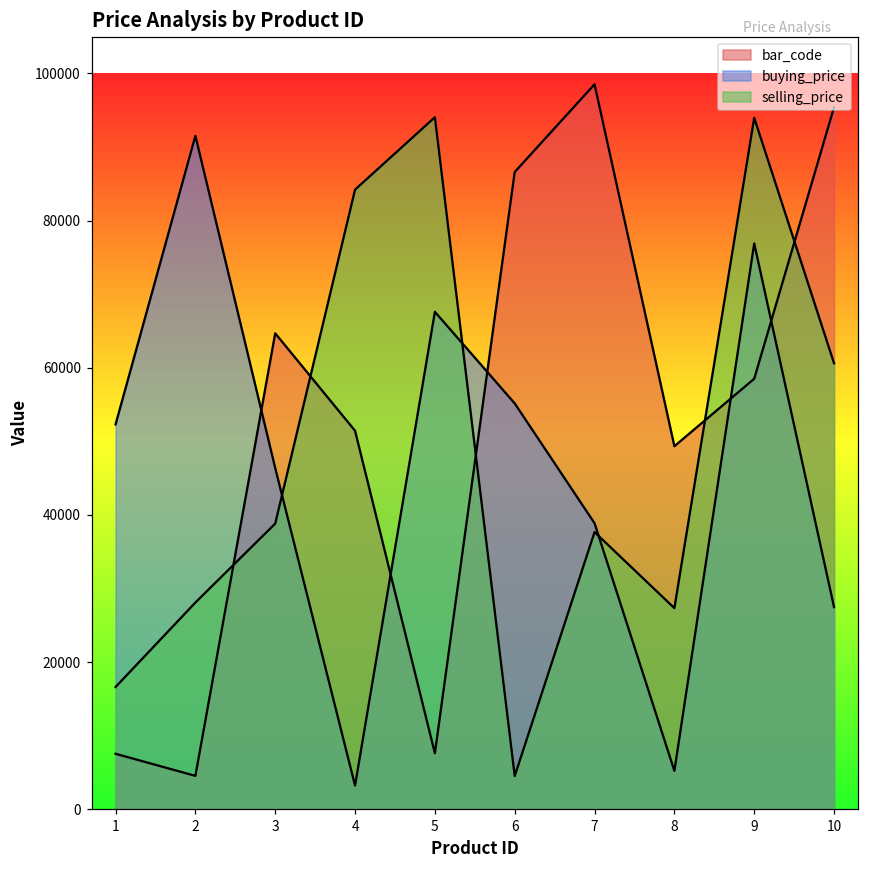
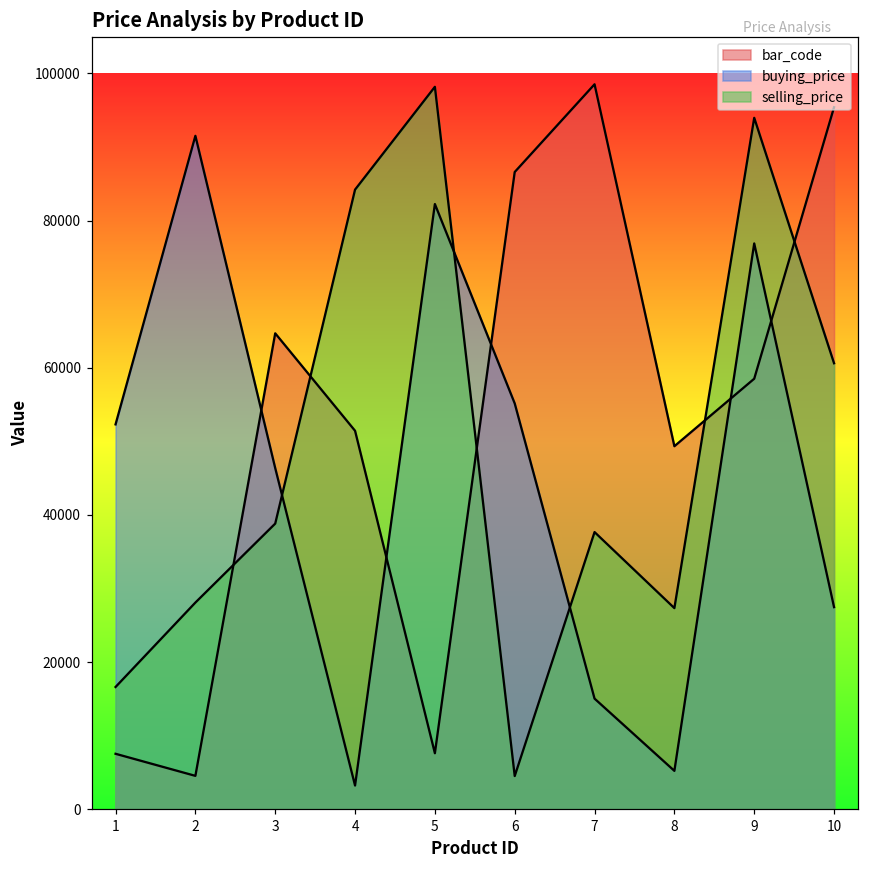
  {
    "bar_code": {
      "1": 8000,
      "2": 5000,
      "3": 65000,
      "4": 51000,
      "5": 8000,
      "6": 87000,
      "7": 99000,
      "8": 49000,
      "9": 59000
    },
    "buying_price": {
      "1": 52000,
      "2": 92000,
      "3": 46000,
      "4": 3000,
-     "5": 68000,
+     "5": 82000,
      "6": 55000,
-     "7": 39000,
+     "7": 15000,
      "8": 5000,
      "9": 77000,
      "10": 27000
    },
    "selling_price": {
      "1": 17000,
      "2": 28000,
      "3": 39000,
      "4": 84000,
-     "5": 94000,
+     "5": 98000,
      "6": 5000,
      "7": 38000,
      "8": 27000,
      "9": 94000,
      "10": 61000
    }
  }
